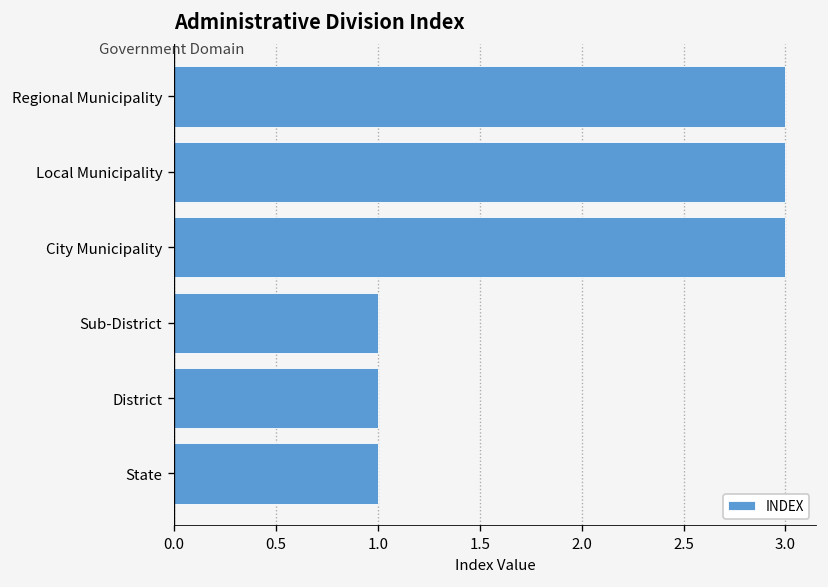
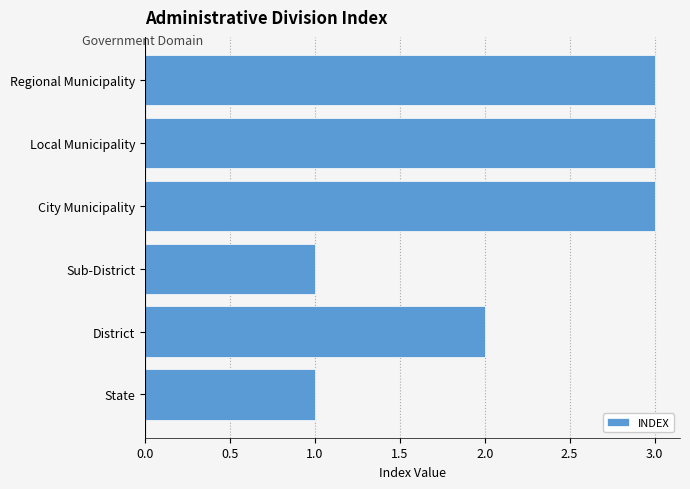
  {
    "Regional Municipality": 3,
    "Local Municipality": 3,
    "City Municipality": 3,
    "Sub-District": 1,
-   "District": 1,
+   "District": 2,
    "State": 1
  }
